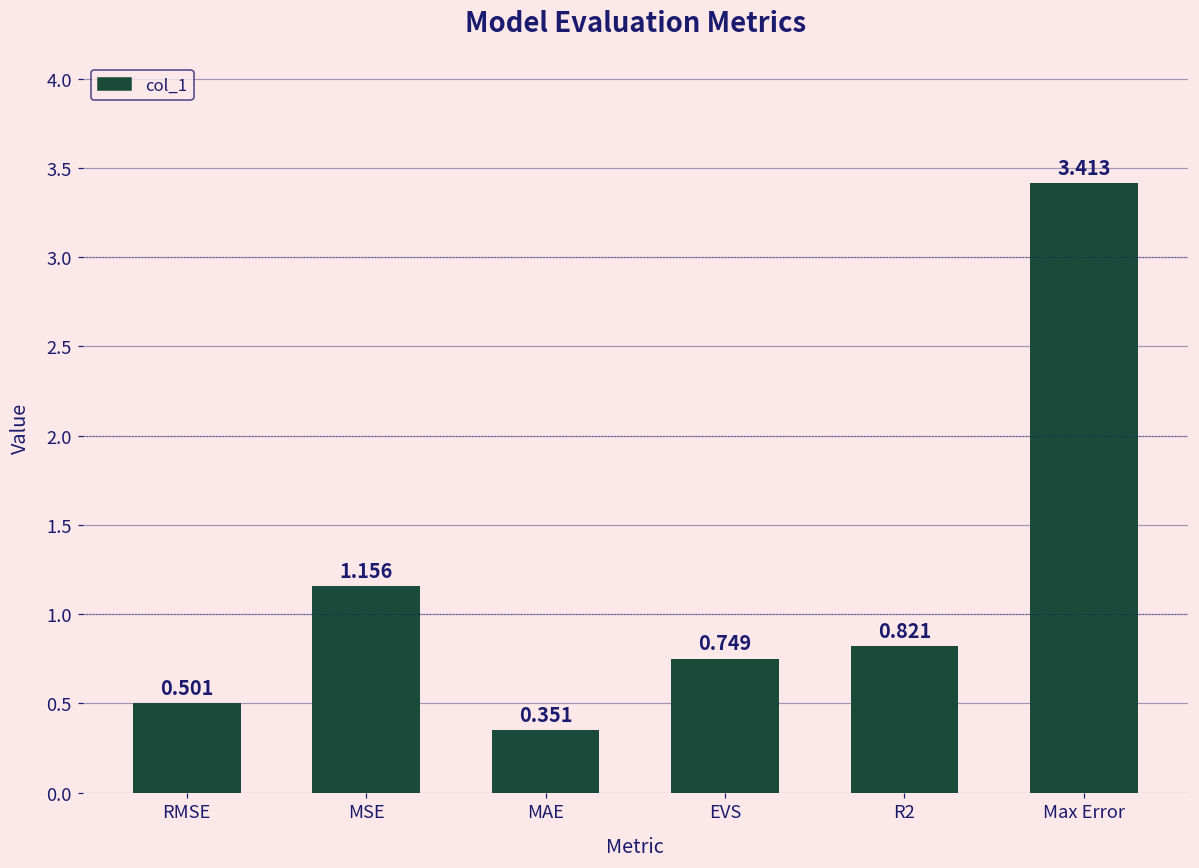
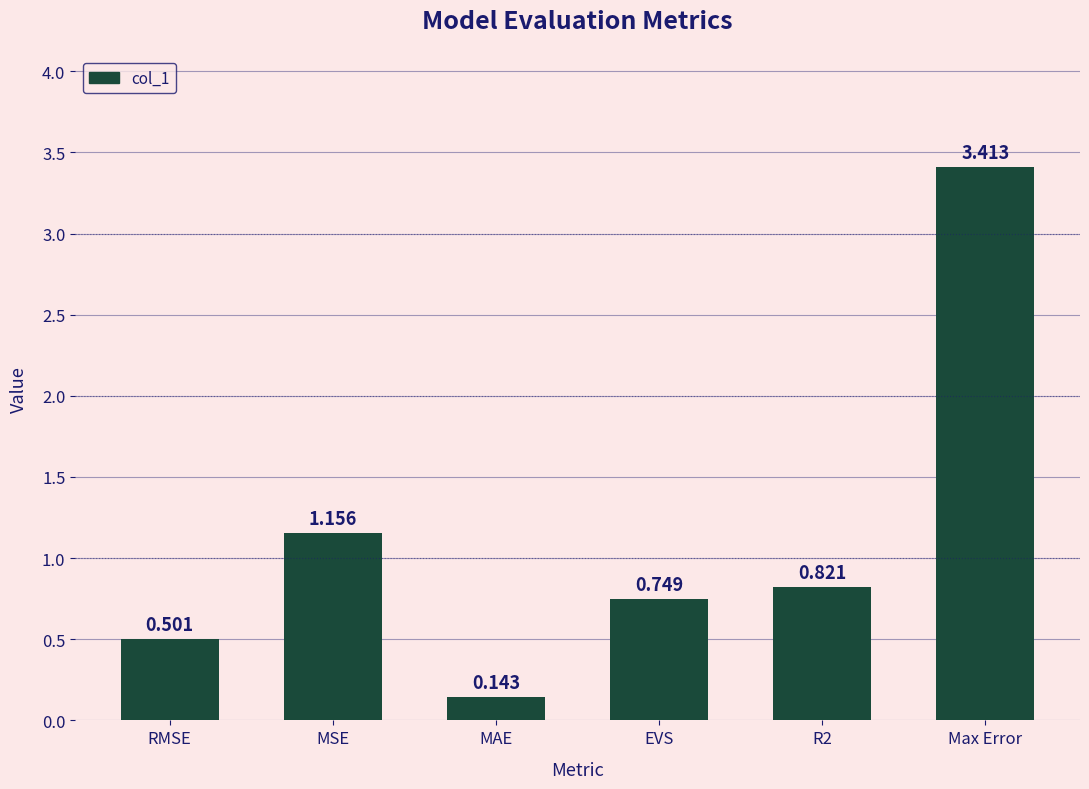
  {
    "RMSE": 0.501,
    "MSE": 1.156,
-   "MAE": 0.351,
+   "MAE": 0.143,
    "EVS": 0.749,
    "R2": 0.821,
    "Max Error": 3.413
  }
